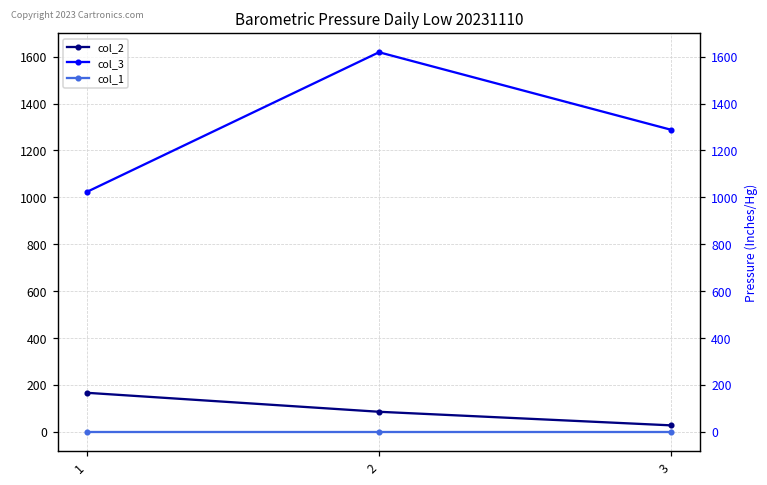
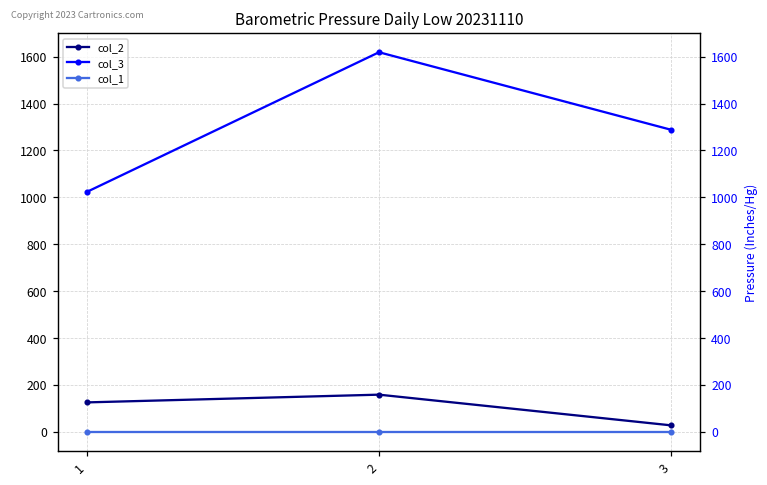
  {
    "col_2": {
-     "1": 170,
-     "2": 90,
+     "1": 130,
+     "2": 160,
      "3": 30
    },
    "col_3": {
      "1": 1020,
      "2": 1620,
      "3": 1290
    },
    "col_1": {
      "1": 0,
      "2": 0,
      "3": 0
    }
  }
